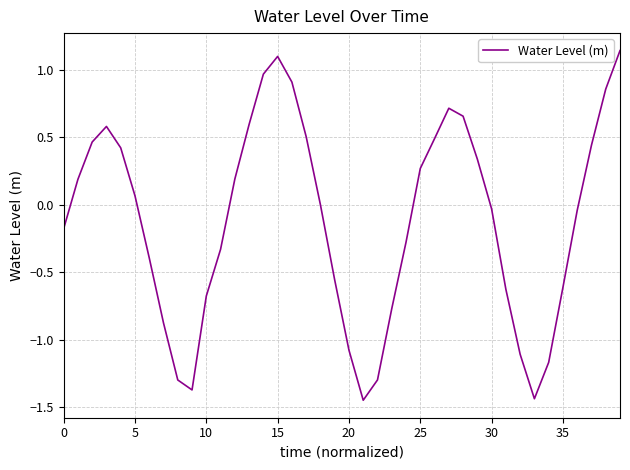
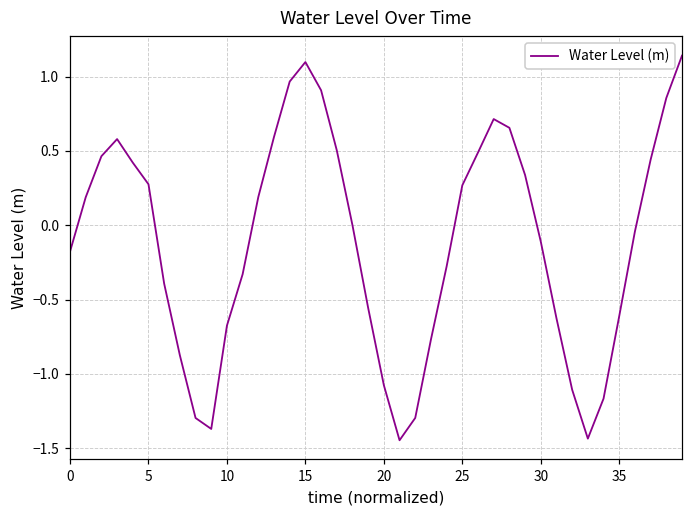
  {
    "0": -0.18,
-   "5": 0.07,
+   "5": 0.28,
    "10": -0.68,
    "15": 1.10,
    "20": -1.08,
    "25": 0.27,
-   "30": -0.03,
+   "30": -0.11,
    "35": -0.61
  }
